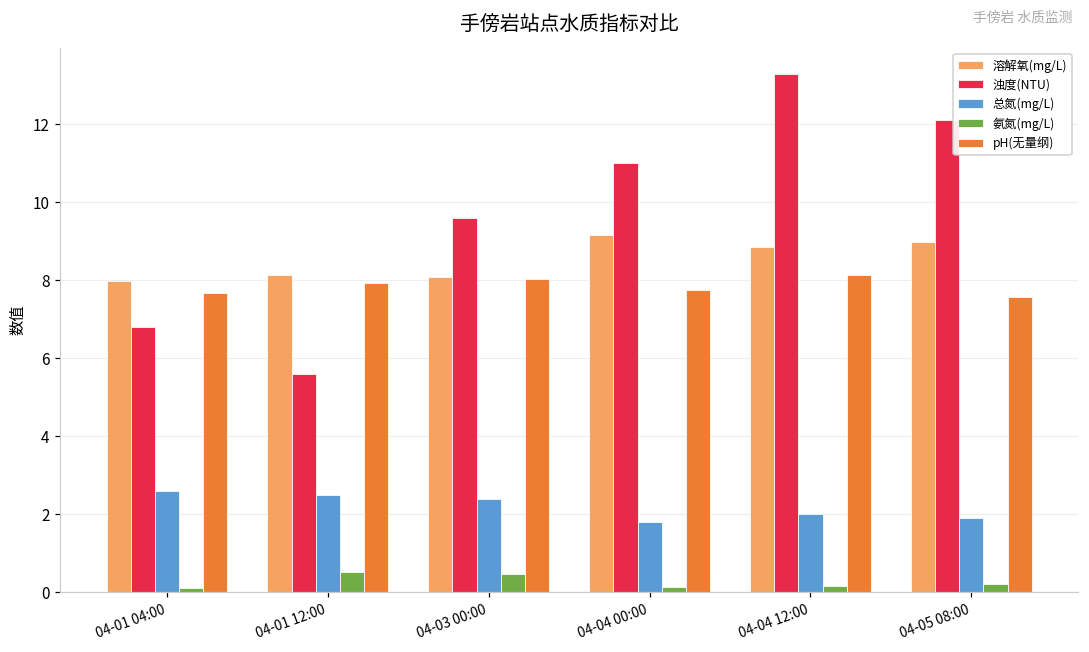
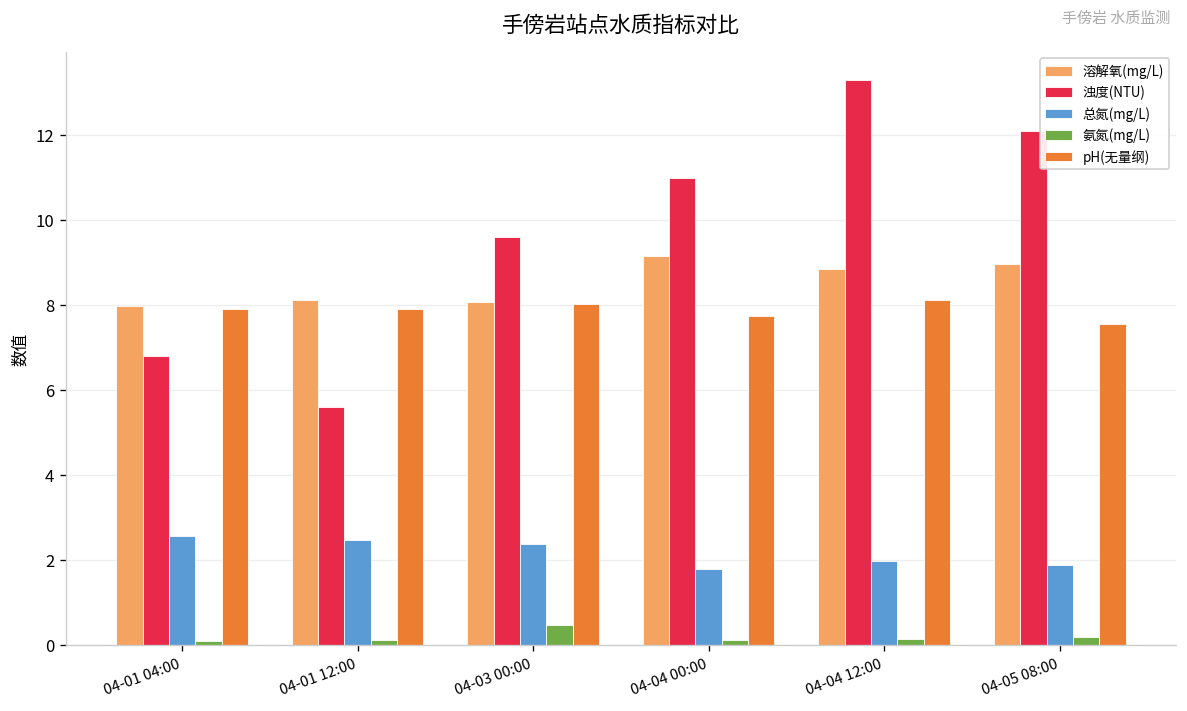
  {
    "溶解氧(mg/L)": {
      "04-01 04:00": 8.0,
      "04-01 12:00": 8.1,
      "04-03 00:00": 8.1,
      "04-04 00:00": 9.2,
      "04-04 12:00": 8.9,
      "04-05 08:00": 9.0
    },
    "浊度(NTU)": {
      "04-01 04:00": 6.8,
      "04-01 12:00": 5.6,
      "04-03 00:00": 9.6,
      "04-04 00:00": 11.0,
      "04-04 12:00": 13.3,
      "04-05 08:00": 12.1
    },
    "总氮(mg/L)": {
      "04-01 04:00": 2.6,
      "04-01 12:00": 2.5,
      "04-03 00:00": 2.4,
      "04-04 00:00": 1.8,
      "04-04 12:00": 2.0,
      "04-05 08:00": 1.9
    },
    "氨氮(mg/L)": {
      "04-01 04:00": 0.1,
-     "04-01 12:00": 0.5,
+     "04-01 12:00": 0.1,
      "04-03 00:00": 0.5,
      "04-04 00:00": 0.1,
      "04-04 12:00": 0.1,
      "04-05 08:00": 0.2
    },
    "pH(无量纲)": {
-     "04-01 04:00": 7.7,
+     "04-01 04:00": 7.9,
      "04-01 12:00": 7.9,
      "04-03 00:00": 8.0,
      "04-04 00:00": 7.8,
      "04-04 12:00": 8.1,
      "04-05 08:00": 7.6
    }
  }
